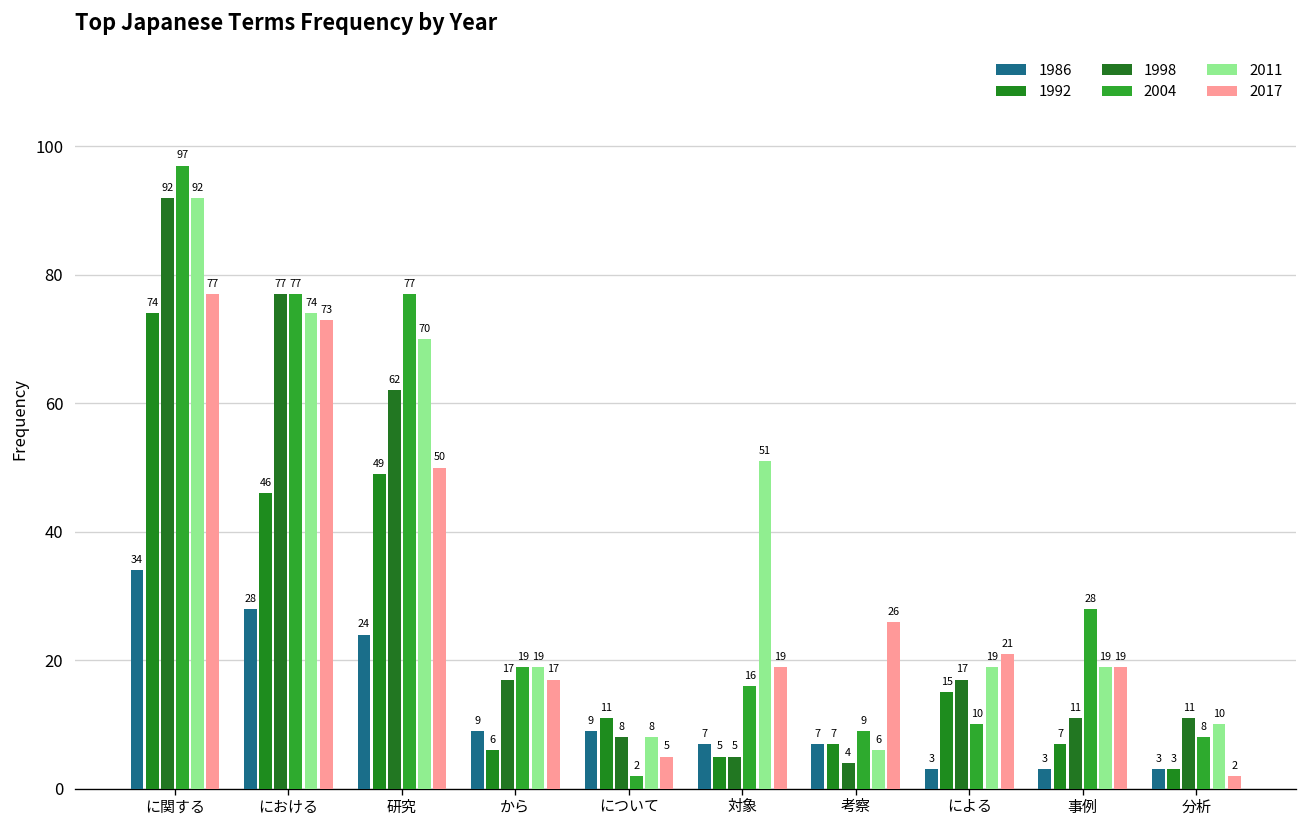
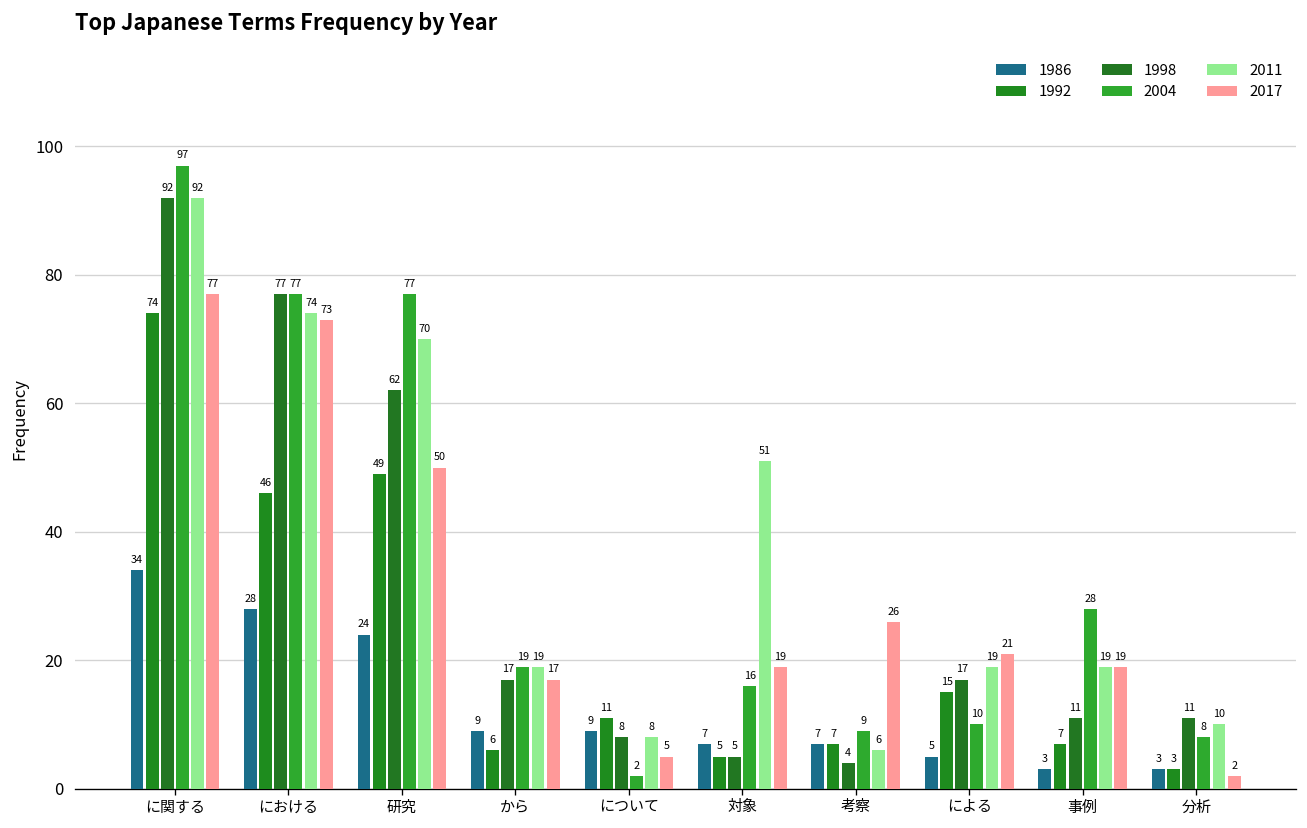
  {
    "1986": {
      "に関する": 34,
      "における": 28,
      "研究": 24,
      "から": 9,
      "について": 9,
      "対象": 7,
      "考察": 7,
-     "による": 3,
+     "による": 5,
      "事例": 3,
      "分析": 3
    },
    "2011": {
      "に関する": 92,
      "における": 74,
      "研究": 70,
      "から": 19,
      "について": 8,
      "対象": 51,
      "考察": 6,
      "による": 19,
      "事例": 19,
      "分析": 10
    },
    "2017": {
      "に関する": 77,
      "における": 73,
      "研究": 50,
      "から": 17,
      "について": 5,
      "対象": 19,
      "考察": 26,
      "による": 21,
      "事例": 19,
      "分析": 2
    }
  }
